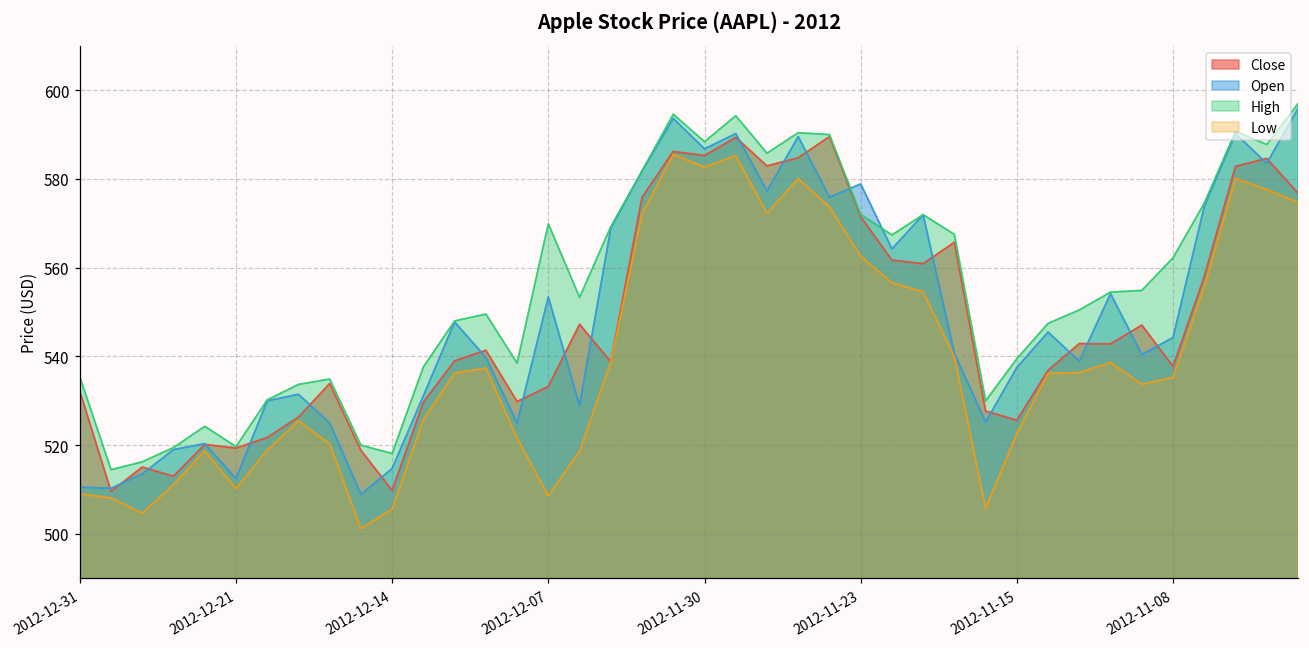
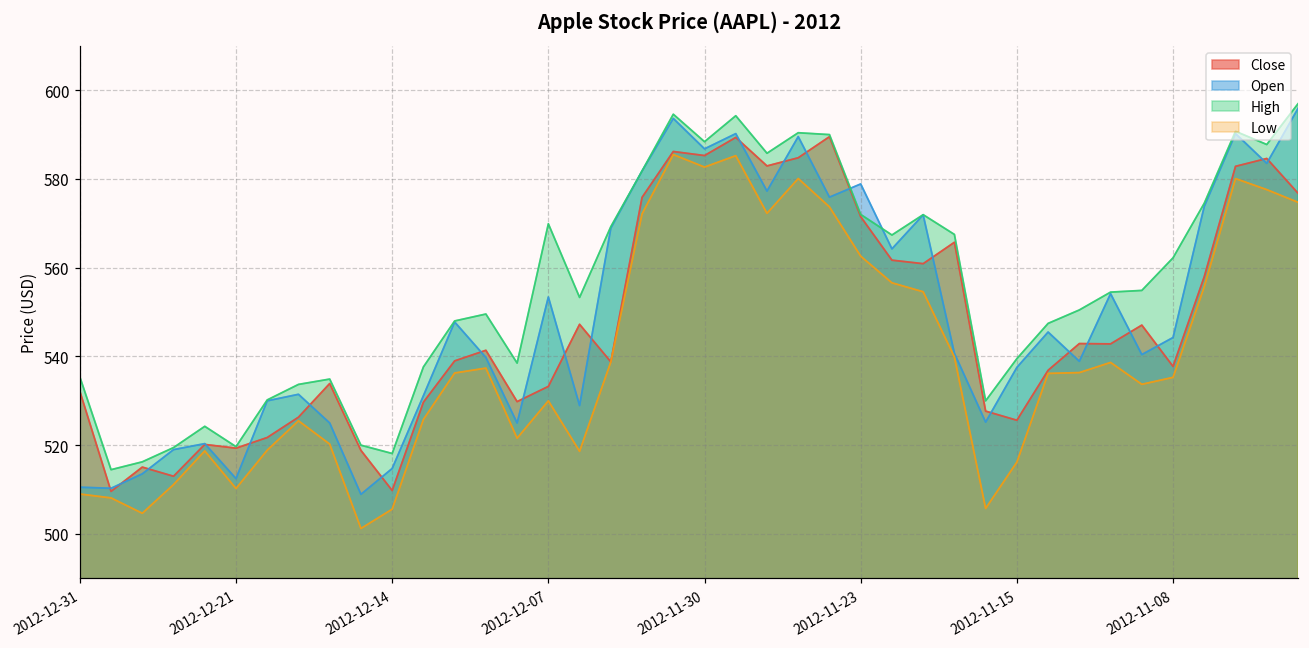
  {
    "Close": {
      "2012-12-31": 532,
      "2012-12-14": 510,
      "2012-12-07": 533,
      "2012-11-30": 585,
      "2012-11-15": 526,
      "2012-11-08": 538
    },
    "Open": {
      "2012-12-31": 511,
      "2012-12-21": 512,
      "2012-12-14": 515,
      "2012-12-07": 553,
      "2012-11-30": 587,
      "2012-11-23": 579,
      "2012-11-15": 538,
      "2012-11-08": 544
    },
    "High": {
      "2012-12-31": 535,
      "2012-12-14": 518,
      "2012-12-07": 570,
      "2012-11-30": 588,
      "2012-11-15": 540,
      "2012-11-08": 562
    },
    "Low": {
      "2012-12-31": 509,
      "2012-12-21": 510,
      "2012-12-14": 506,
-     "2012-12-07": 509,
+     "2012-12-07": 530,
      "2012-11-30": 583,
      "2012-11-23": 563,
-     "2012-11-15": 523,
+     "2012-11-15": 516,
      "2012-11-08": 535
    }
  }
